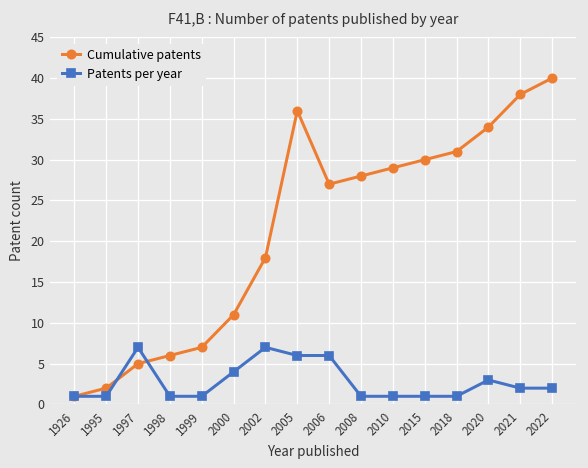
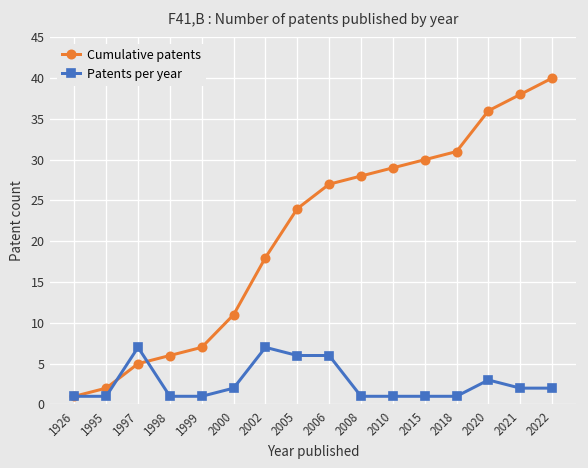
  {
    "Cumulative patents": {
      "1995": 2,
      "1997": 5,
      "1998": 6,
      "1999": 7,
      "2000": 11,
      "2002": 18,
-     "2005": 36,
+     "2005": 24,
      "2006": 27,
      "2008": 28,
      "2010": 29,
      "2015": 30,
      "2018": 31,
-     "2020": 34,
+     "2020": 36,
      "2021": 38,
      "2022": 40
    },
    "Patents per year": {
      "1995": 1,
      "1997": 7,
      "1998": 1,
      "1999": 1,
-     "2000": 4,
+     "2000": 2,
      "2002": 7,
      "2005": 6,
      "2006": 6,
      "2008": 1,
      "2010": 1,
      "2015": 1,
      "2018": 1,
      "2020": 3,
      "2021": 2,
      "2022": 2
    }
  }
